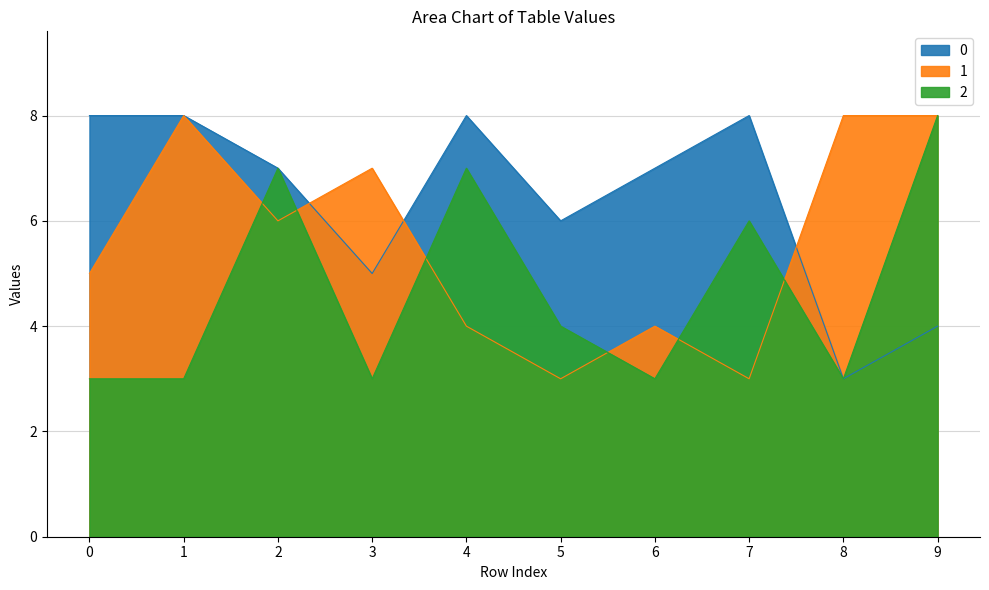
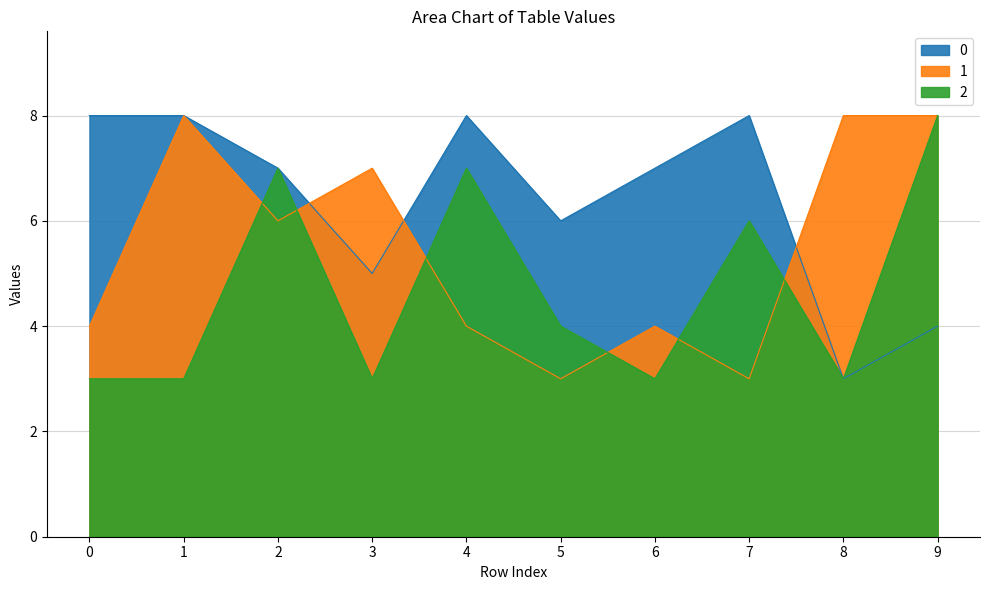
  {
    "0": {
      "0": 8,
      "3": 5,
      "4": 8,
      "5": 6,
      "6": 7,
      "7": 8,
      "9": 4
    },
    "1": {
-     "0": 5,
+     "0": 4,
      "2": 6,
      "3": 7,
      "4": 4,
      "5": 3,
      "6": 4,
      "7": 3,
      "8": 8
    },
    "2": {
      "0": 3,
      "1": 3,
      "3": 3,
      "4": 7,
      "5": 4,
      "6": 3,
      "7": 6
    }
  }
